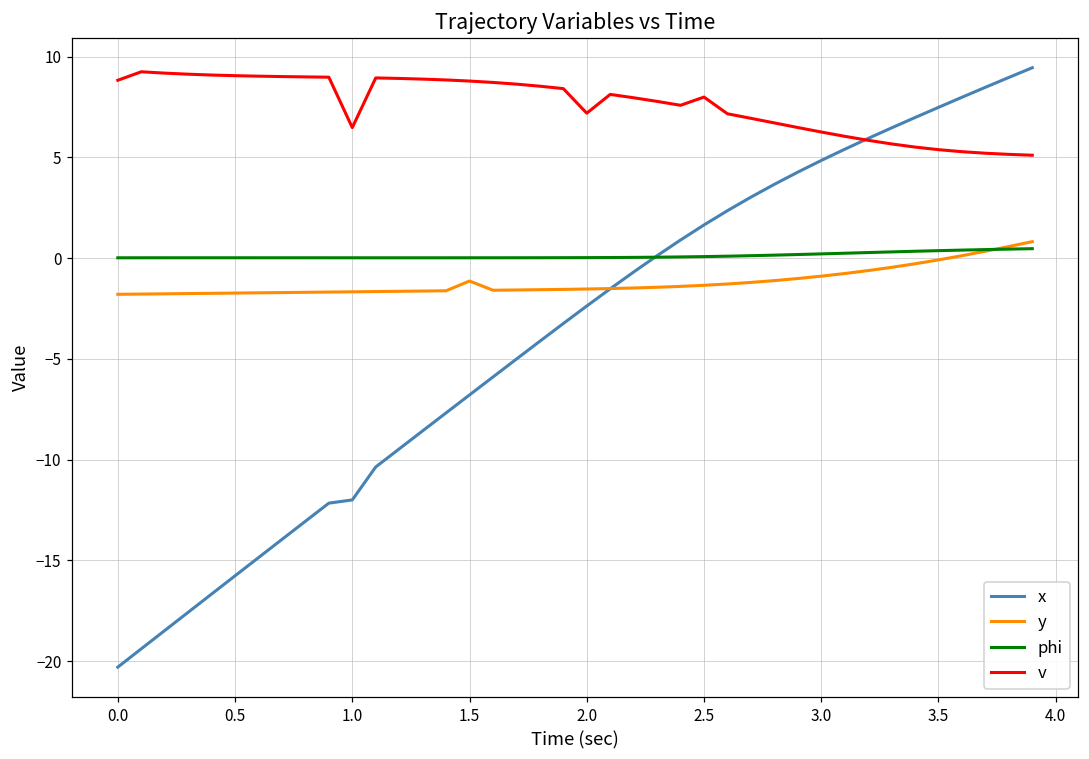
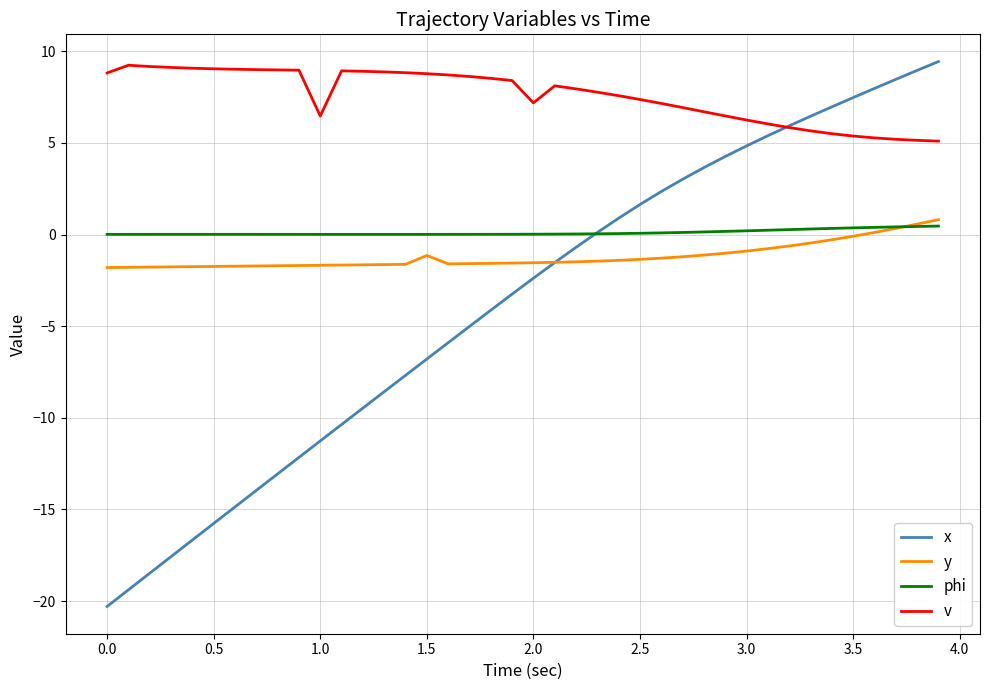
  {
    "x": {
      "0.0": -20.3,
      "0.5": -15.8,
-     "1.0": -12.0,
+     "1.0": -11.3,
      "1.5": -6.8,
      "2.0": -2.4,
      "2.5": 1.6,
      "3.0": 4.8,
      "3.5": 7.5
    },
    "y": {
      "0.0": -1.8,
      "0.5": -1.7,
      "1.0": -1.7,
      "1.5": -1.1,
      "2.0": -1.5,
      "2.5": -1.4,
      "3.0": -0.9,
      "3.5": -0.1
    },
    "phi": {
      "0.0": 0.0,
      "0.5": 0.0,
      "1.0": 0.0,
      "1.5": 0.0,
      "2.0": 0.0,
      "2.5": 0.1,
      "3.0": 0.2,
      "3.5": 0.4
    },
    "v": {
      "0.0": 8.8,
      "0.5": 9.0,
      "1.0": 6.5,
      "1.5": 8.8,
      "2.0": 7.2,
-     "2.5": 8.0,
+     "2.5": 7.4,
      "3.0": 6.3,
      "3.5": 5.4
    }
  }
